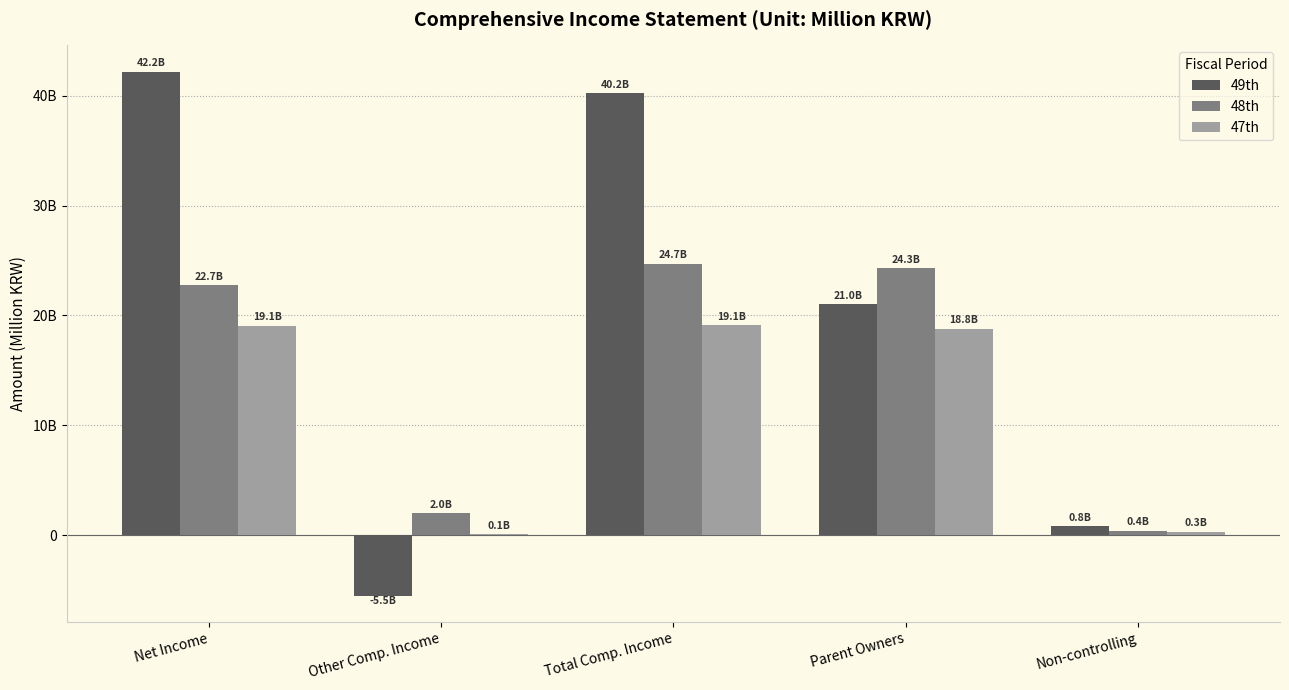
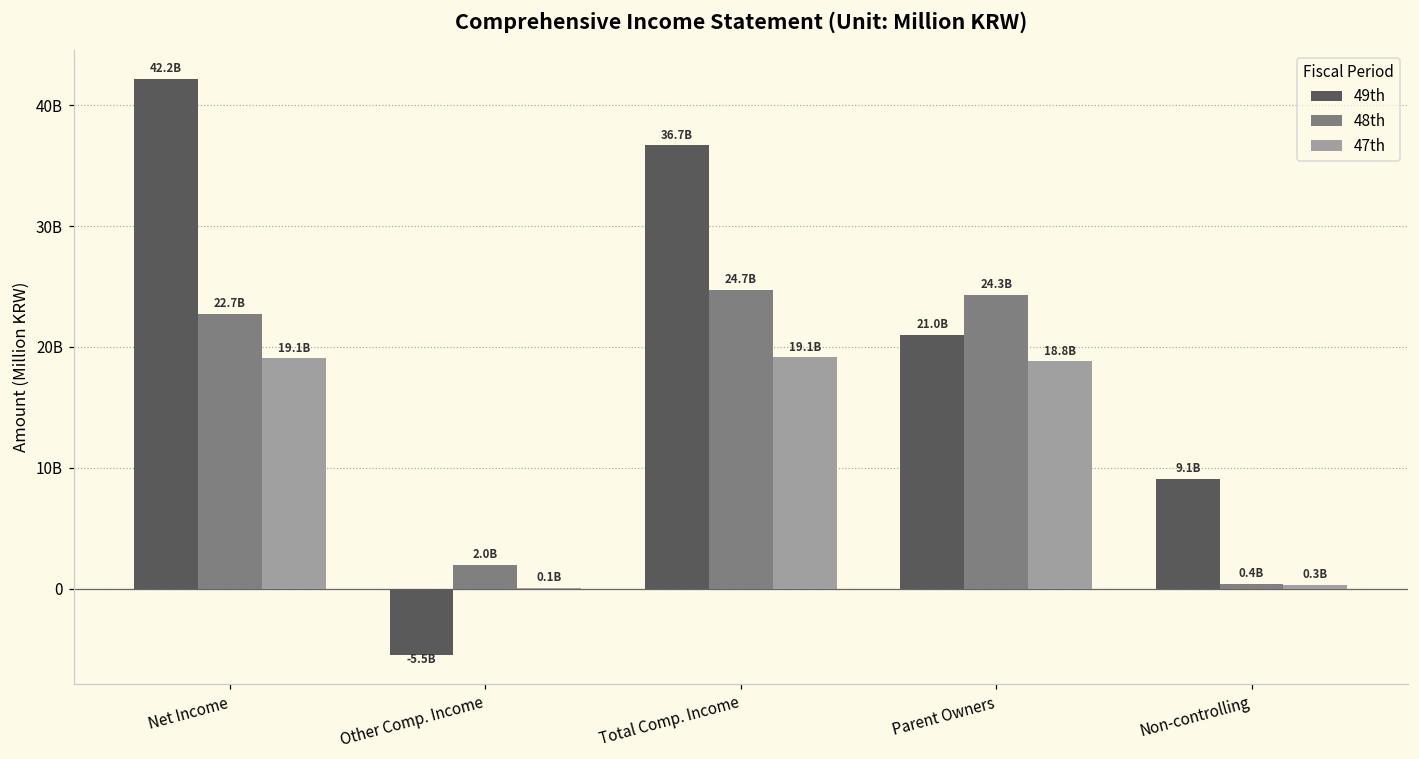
  {
    "49th": {
      "Net Income": "42.2B",
      "Other Comp. Income": "-5.5B",
-     "Total Comp. Income": "40.2B",
+     "Total Comp. Income": "36.7B",
      "Parent Owners": "21.0B",
-     "Non-controlling": "0.8B"
+     "Non-controlling": "9.1B"
    }
  }
